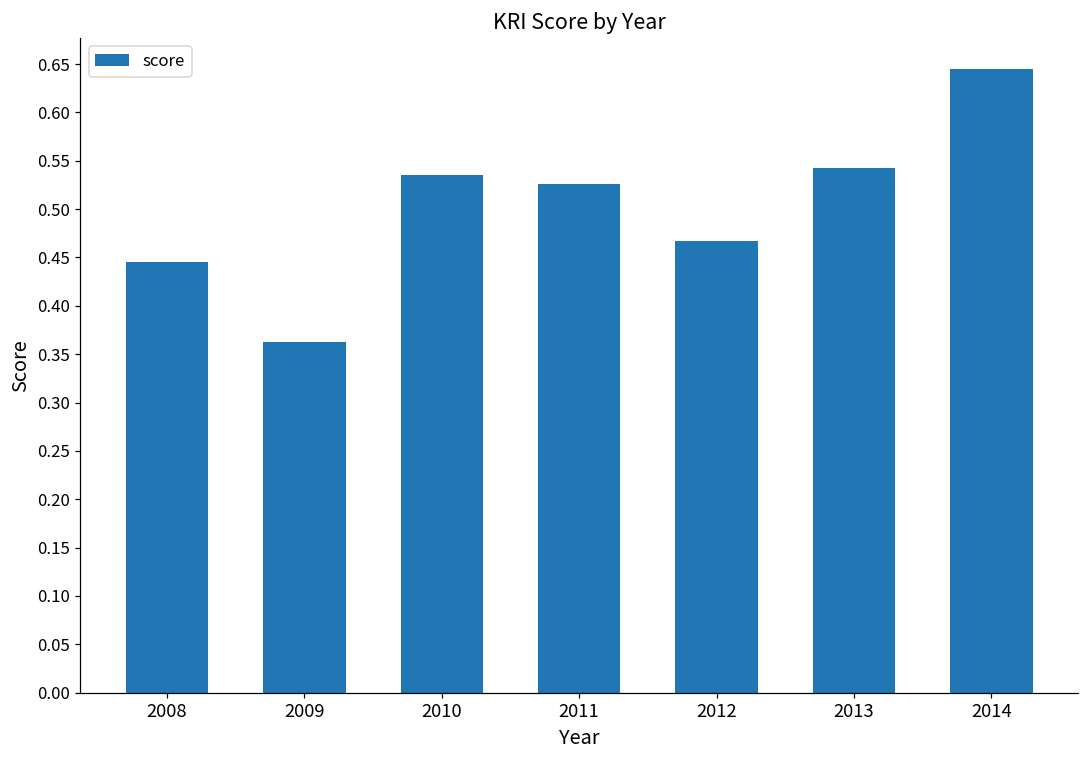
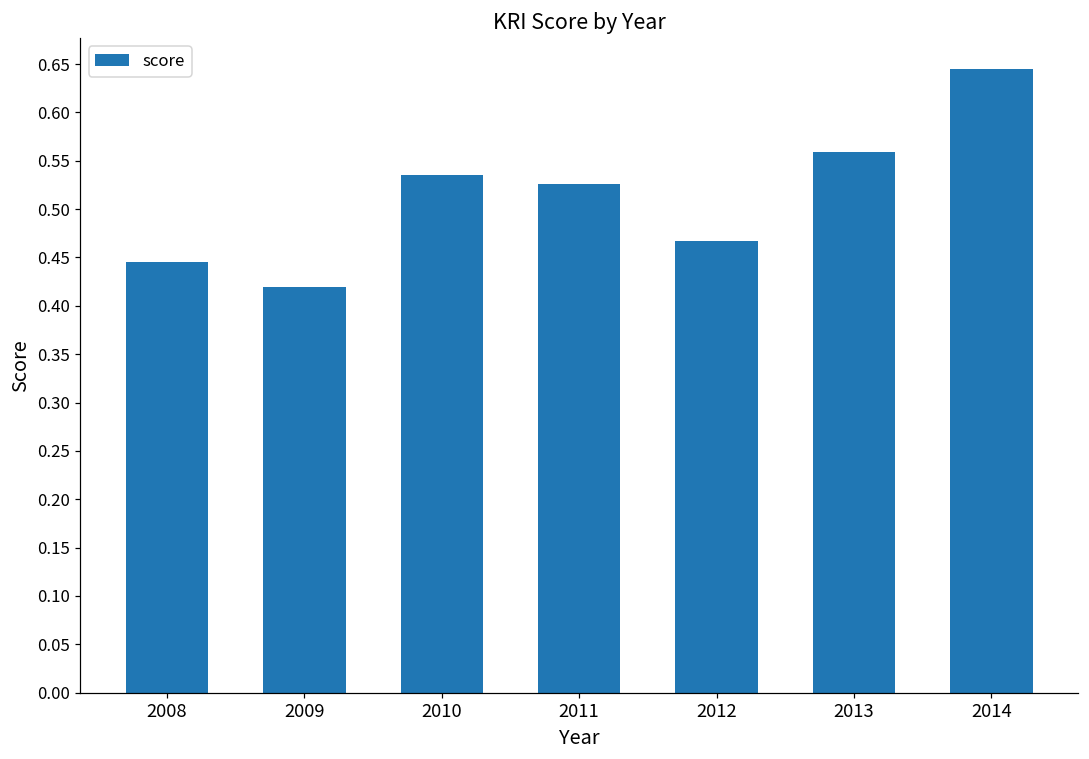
  {
    "2008": 0.45,
-   "2009": 0.36,
+   "2009": 0.42,
    "2010": 0.53,
    "2011": 0.53,
    "2012": 0.47,
-   "2013": 0.54,
+   "2013": 0.56,
    "2014": 0.64
  }
